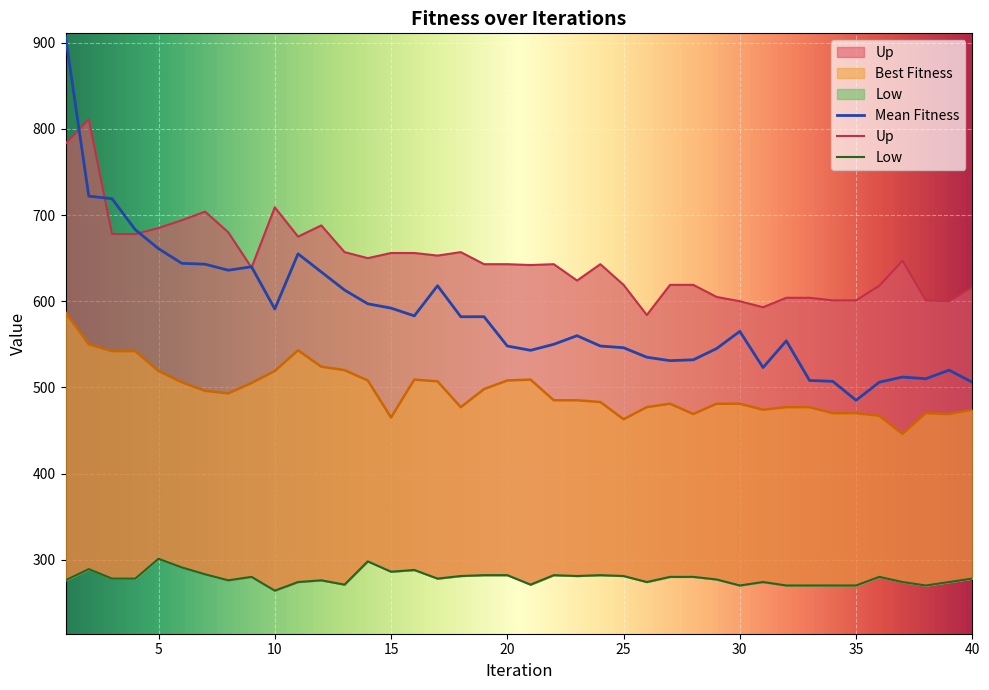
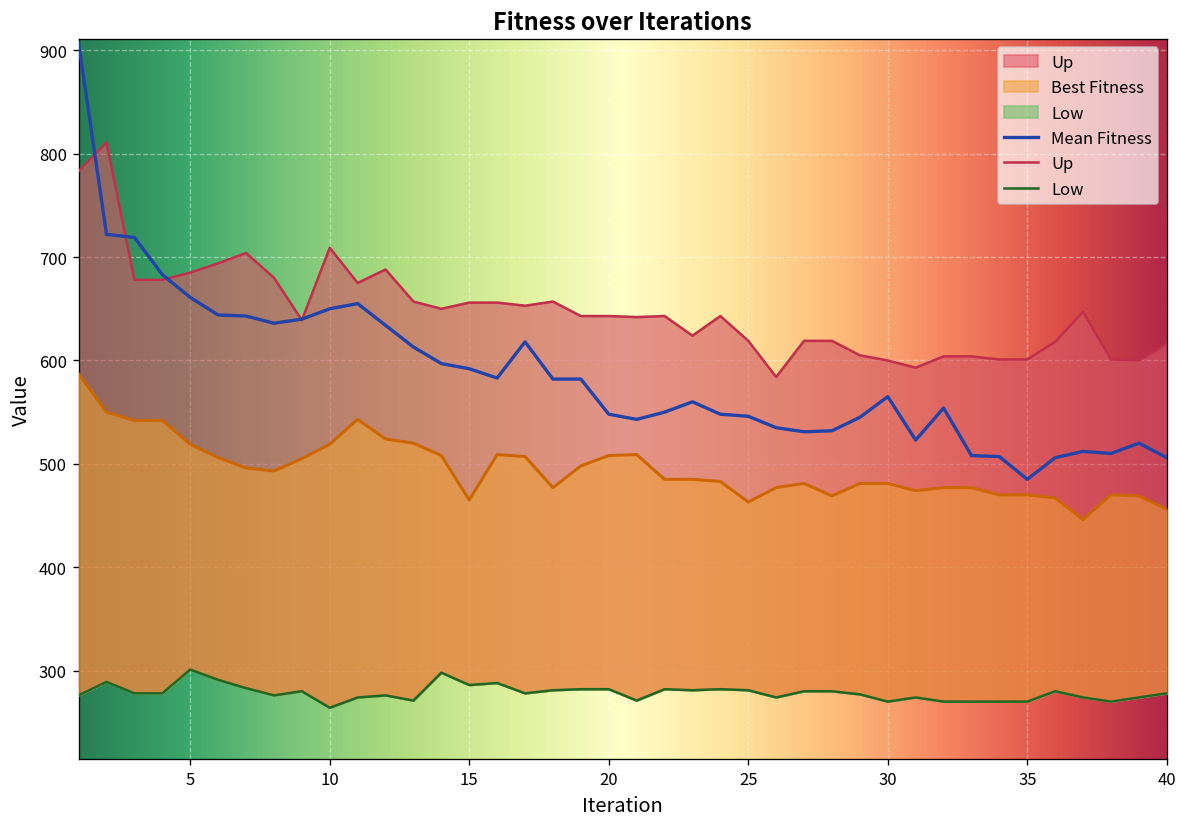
  {
    "Mean Fitness": {
      "5": 660,
-     "10": 590,
+     "10": 650,
      "15": 590,
      "20": 550,
      "25": 550,
      "30": 570,
      "35": 490,
      "40": 510
    },
    "Best Fitness": {
      "5": 520,
      "10": 520,
      "15": 470,
      "20": 510,
      "25": 460,
      "30": 480,
      "35": 470,
-     "40": 470
+     "40": 460
    }
  }
